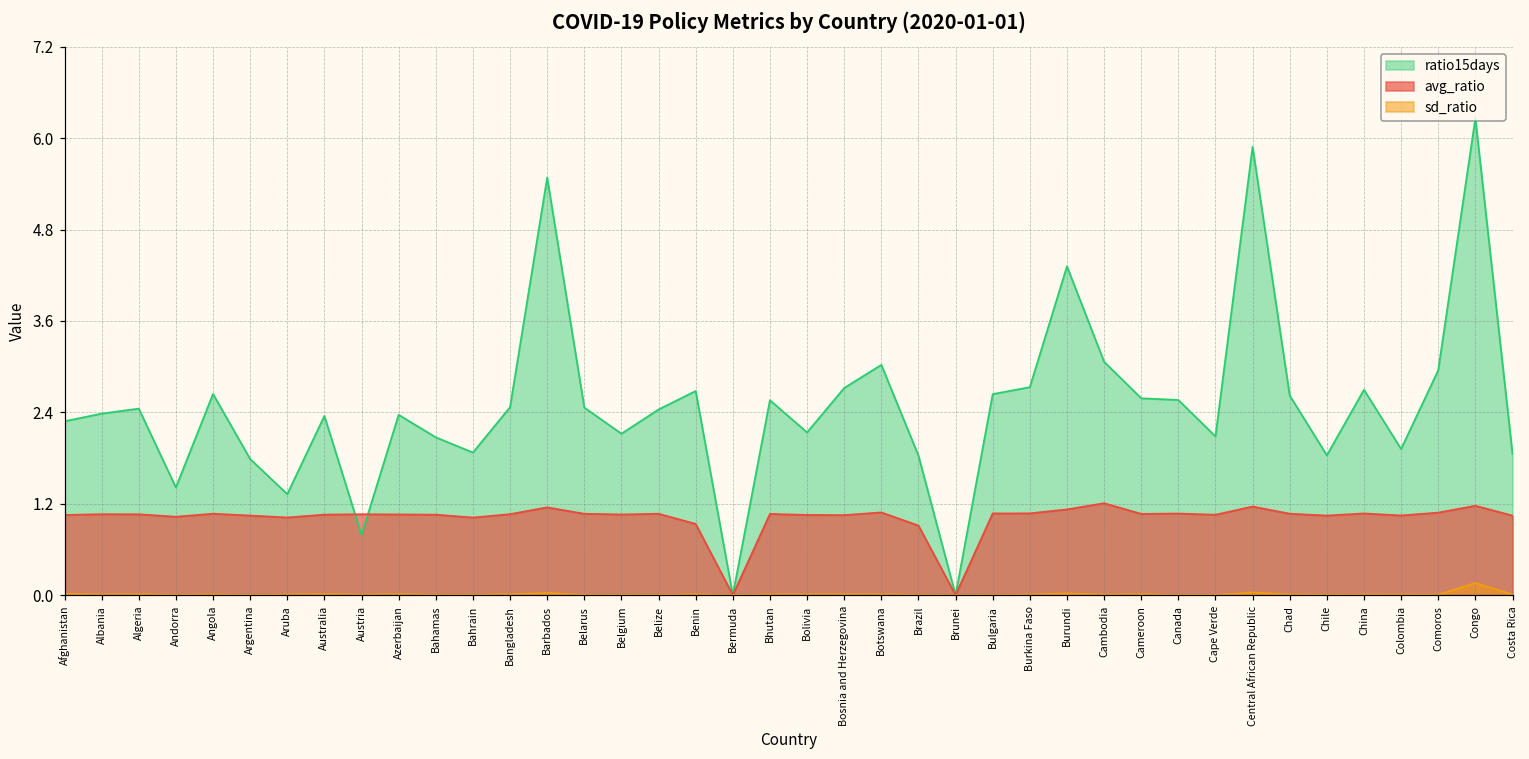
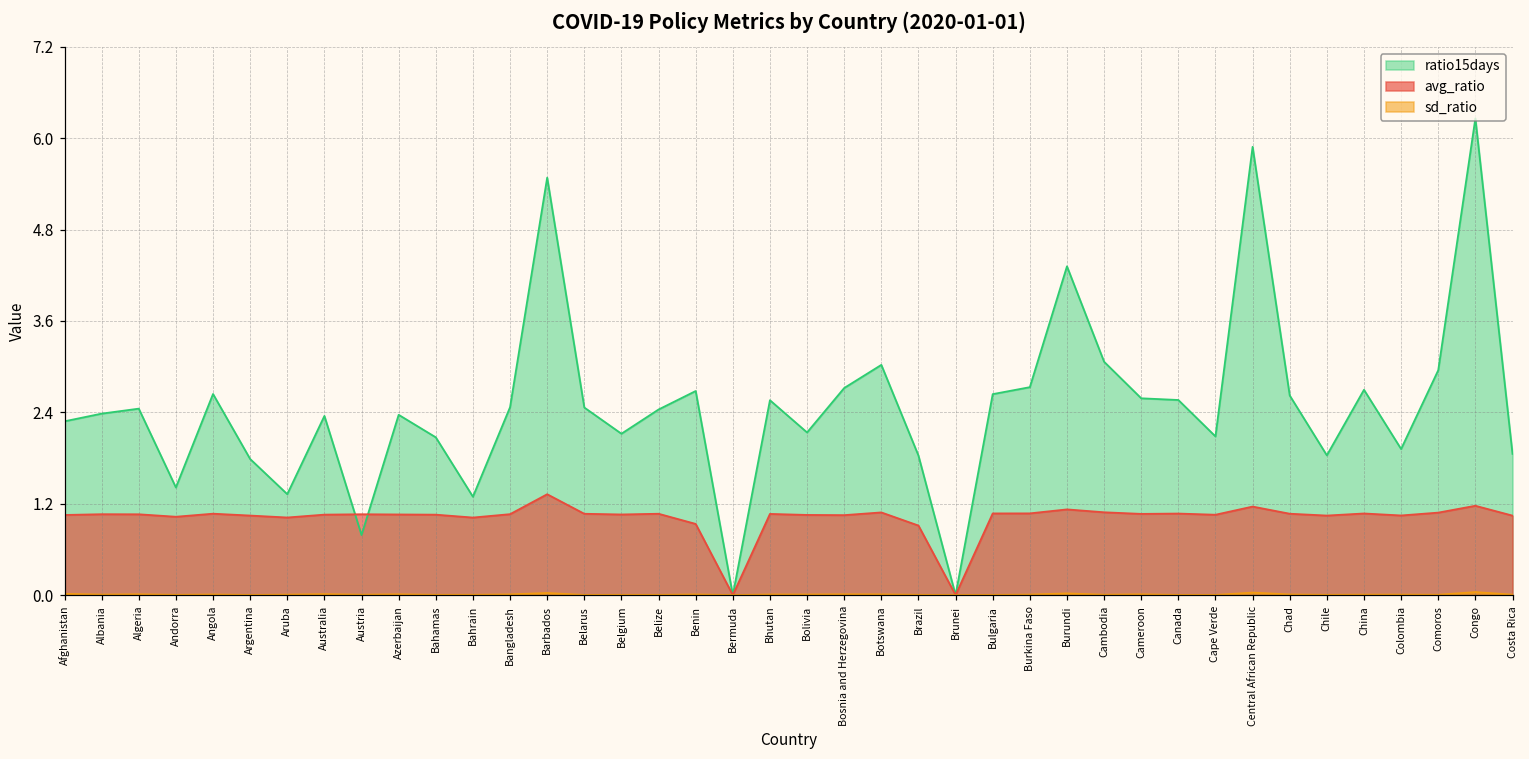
  {
    "ratio15days": {
      "Afghanistan": 2.3,
      "Albania": 2.4,
      "Algeria": 2.4,
      "Andorra": 1.4,
      "Angola": 2.6,
      "Argentina": 1.8,
      "Aruba": 1.3,
      "Australia": 2.3,
      "Austria": 0.8,
      "Azerbaijan": 2.4,
      "Bahamas": 2.1,
-     "Bahrain": 1.9,
+     "Bahrain": 1.3,
      "Bangladesh": 2.5,
      "Barbados": 5.5,
      "Belarus": 2.5,
      "Belgium": 2.1,
      "Belize": 2.4,
      "Benin": 2.7,
      "Bhutan": 2.6,
      "Bolivia": 2.1,
      "Bosnia and Herzegovina": 2.7,
      "Botswana": 3.0,
      "Brazil": 1.8,
      "Bulgaria": 2.6,
      "Burkina Faso": 2.7,
      "Burundi": 4.3,
      "Cambodia": 3.1,
      "Cameroon": 2.6,
      "Canada": 2.6,
      "Cape Verde": 2.1,
      "Central African Republic": 5.9,
      "Chad": 2.6,
      "Chile": 1.8,
      "China": 2.7,
      "Colombia": 1.9,
      "Comoros": 2.9,
      "Costa Rica": 1.9
    },
    "avg_ratio": {
      "Afghanistan": 1.0,
      "Albania": 1.1,
      "Algeria": 1.1,
      "Andorra": 1.0,
      "Angola": 1.1,
      "Argentina": 1.0,
      "Aruba": 1.0,
      "Australia": 1.1,
      "Austria": 1.1,
      "Azerbaijan": 1.1,
      "Bahamas": 1.1,
      "Bahrain": 1.0,
      "Bangladesh": 1.1,
-     "Barbados": 1.1,
+     "Barbados": 1.3,
      "Belarus": 1.1,
      "Belgium": 1.1,
      "Belize": 1.1,
      "Benin": 0.9,
      "Bhutan": 1.1,
      "Bolivia": 1.1,
      "Bosnia and Herzegovina": 1.0,
      "Botswana": 1.1,
      "Brazil": 0.9,
      "Bulgaria": 1.1,
      "Burkina Faso": 1.1,
      "Burundi": 1.1,
-     "Cambodia": 1.2,
+     "Cambodia": 1.1,
      "Cameroon": 1.1,
      "Canada": 1.1,
      "Cape Verde": 1.1,
      "Central African Republic": 1.2,
      "Chad": 1.1,
      "Chile": 1.0,
      "China": 1.1,
      "Colombia": 1.0,
      "Comoros": 1.1,
      "Congo": 1.2,
      "Costa Rica": 1.0
    },
    "sd_ratio": {
      "Afghanistan": 0.0,
      "Albania": 0.0,
      "Algeria": 0.0,
      "Andorra": 0.0,
      "Angola": 0.0,
      "Argentina": 0.0,
      "Aruba": 0.0,
      "Australia": 0.0,
      "Austria": 0.0,
      "Azerbaijan": 0.0,
      "Bahamas": 0.0,
      "Bahrain": 0.0,
      "Bangladesh": 0.0,
      "Barbados": 0.0,
      "Belarus": 0.0,
      "Belgium": 0.0,
      "Belize": 0.0,
      "Benin": 0.0,
      "Bhutan": 0.0,
      "Bolivia": 0.0,
      "Bosnia and Herzegovina": 0.0,
      "Botswana": 0.0,
      "Brazil": 0.0,
      "Bulgaria": 0.0,
      "Burkina Faso": 0.0,
      "Burundi": 0.0,
      "Cambodia": 0.0,
      "Cameroon": 0.0,
      "Canada": 0.0,
      "Cape Verde": 0.0,
      "Central African Republic": 0.0,
      "Chad": 0.0,
      "Chile": 0.0,
      "China": 0.0,
      "Colombia": 0.0,
      "Comoros": 0.0,
-     "Congo": 0.2,
+     "Congo": 0.0,
      "Costa Rica": 0.0
    }
  }
